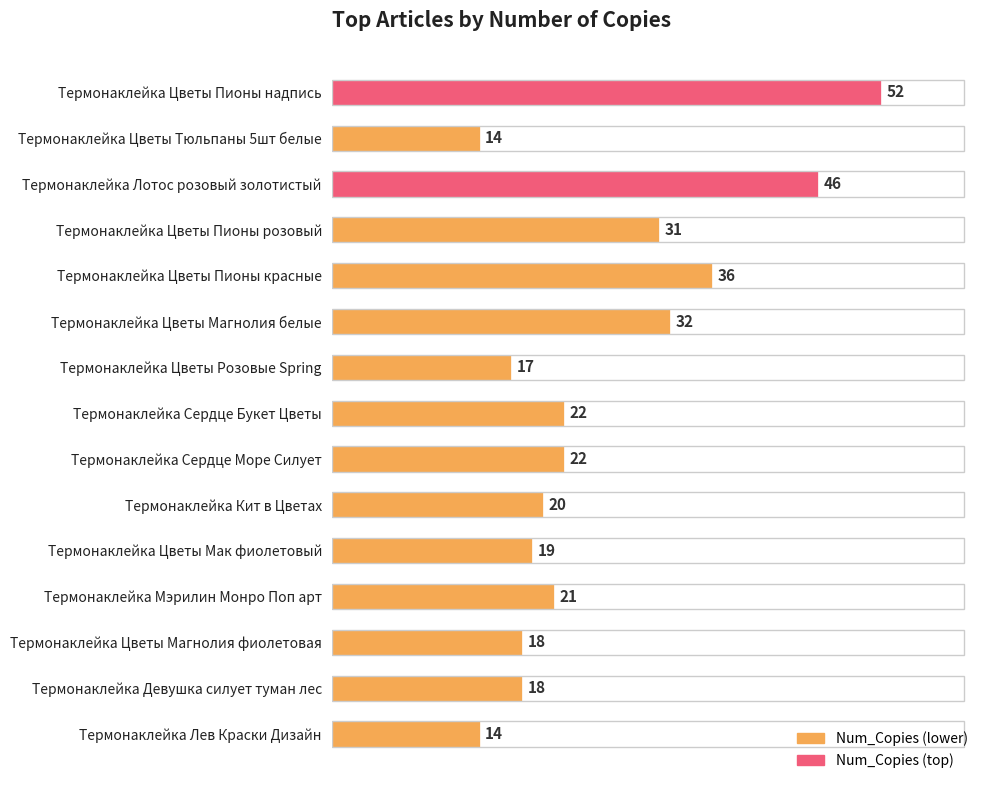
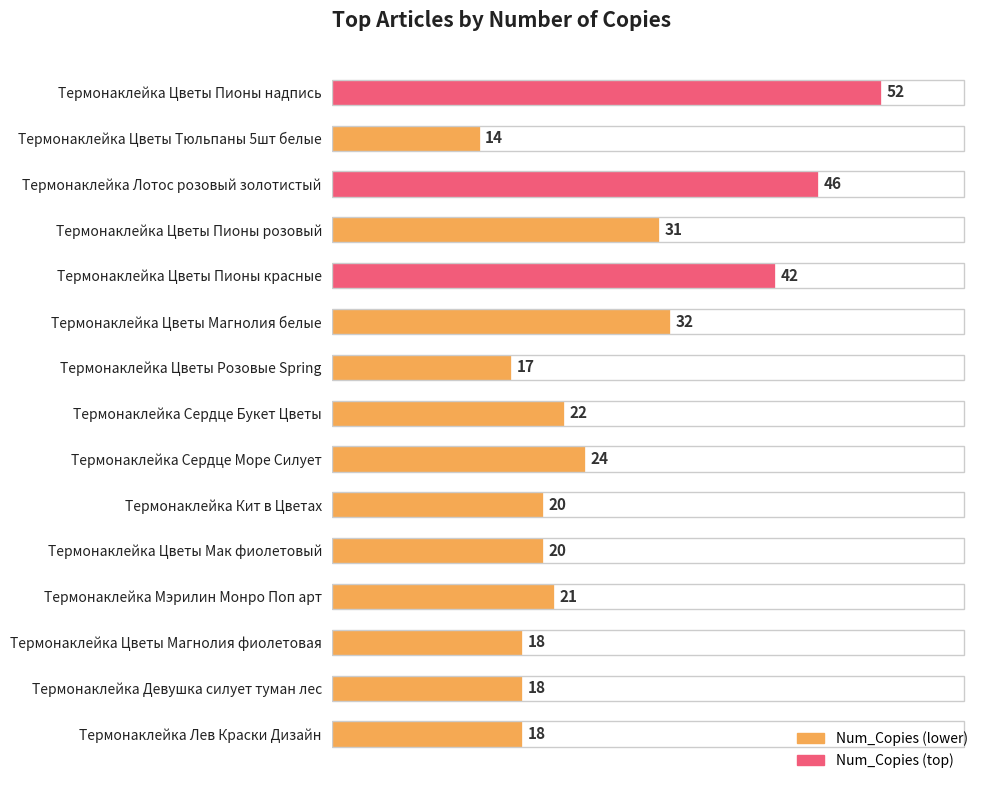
  {
    "Термонаклейка Цветы Пионы надпись": 52,
    "Термонаклейка Цветы Тюльпаны 5шт белые": 14,
    "Термонаклейка Лотос розовый золотистый": 46,
    "Термонаклейка Цветы Пионы розовый": 31,
-   "Термонаклейка Цветы Пионы красные": 36,
+   "Термонаклейка Цветы Пионы красные": 42,
    "Термонаклейка Цветы Магнолия белые": 32,
    "Термонаклейка Цветы Розовые Spring": 17,
    "Термонаклейка Сердце Букет Цветы": 22,
-   "Термонаклейка Сердце Море Силует": 22,
+   "Термонаклейка Сердце Море Силует": 24,
    "Термонаклейка Кит в Цветах": 20,
-   "Термонаклейка Цветы Мак фиолетовый": 19,
+   "Термонаклейка Цветы Мак фиолетовый": 20,
    "Термонаклейка Мэрилин Монро Поп арт": 21,
    "Термонаклейка Цветы Магнолия фиолетовая": 18,
    "Термонаклейка Девушка силует туман лес": 18,
-   "Термонаклейка Лев Краски Дизайн": 14
+   "Термонаклейка Лев Краски Дизайн": 18
  }
